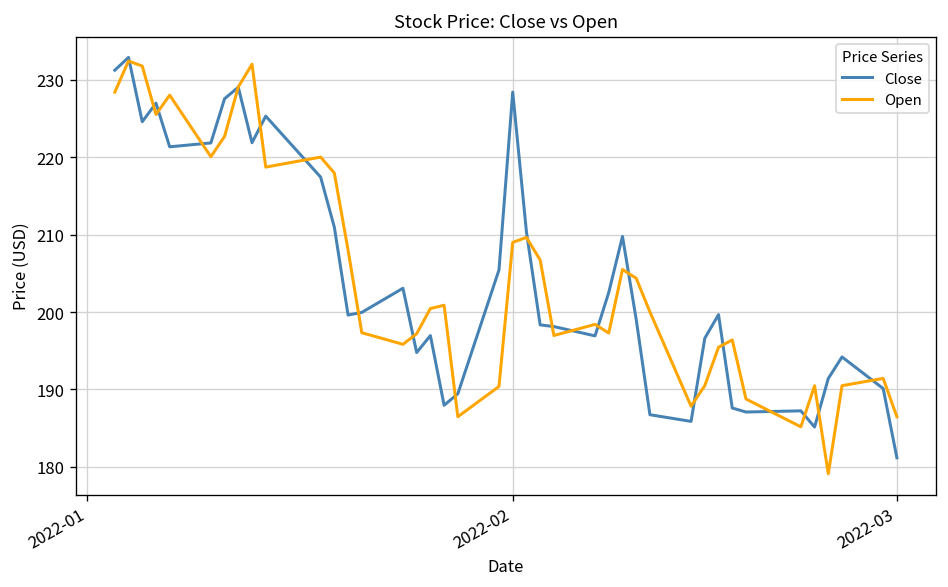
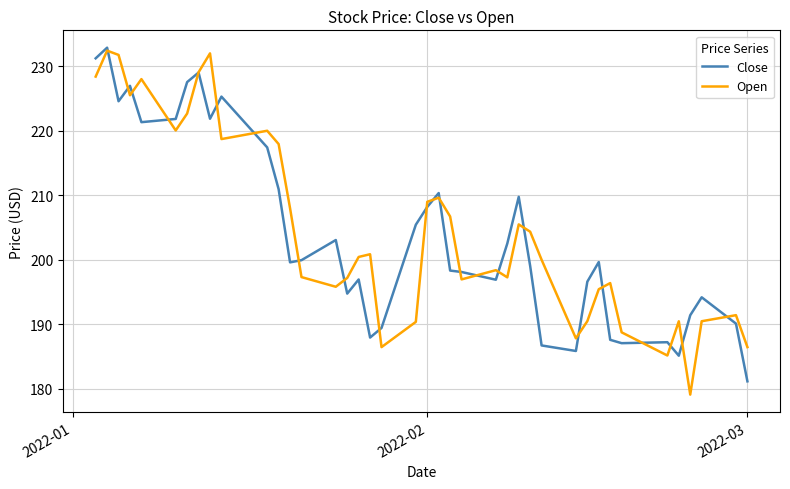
  {
    "Close": {
-     "2022-02": 228,
+     "2022-02": 208,
      "2022-03": 181
    },
    "Open": {
      "2022-02": 209,
      "2022-03": 186
    }
  }
